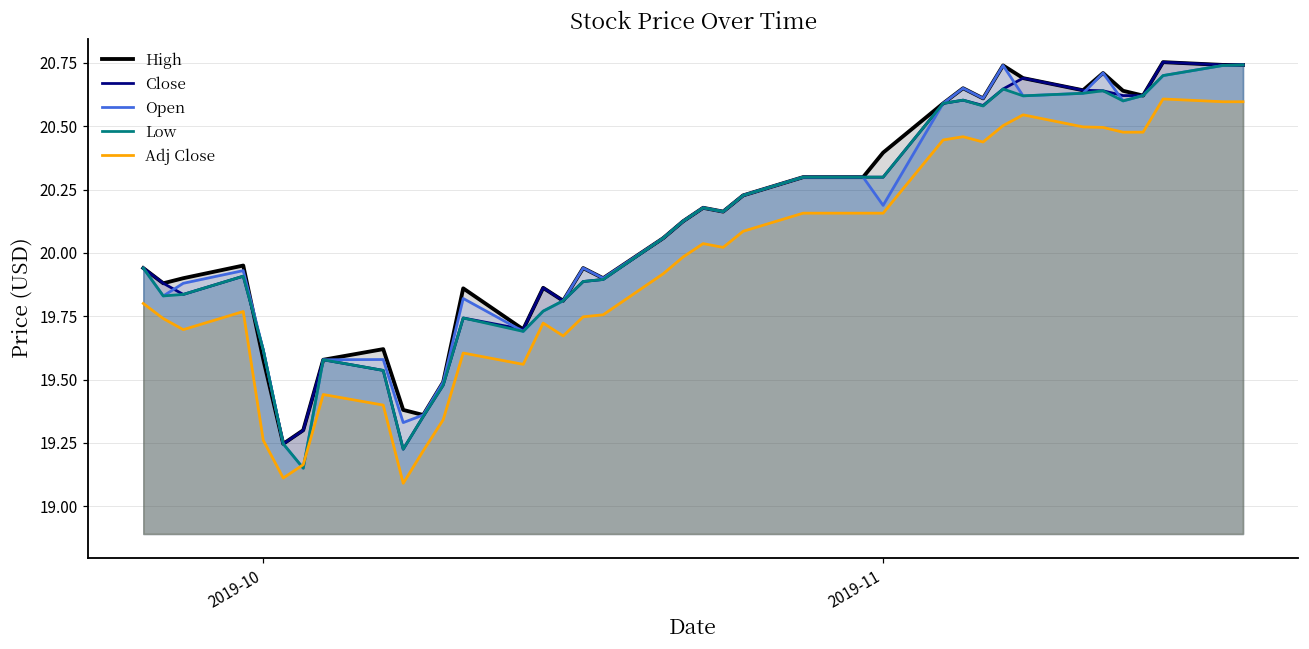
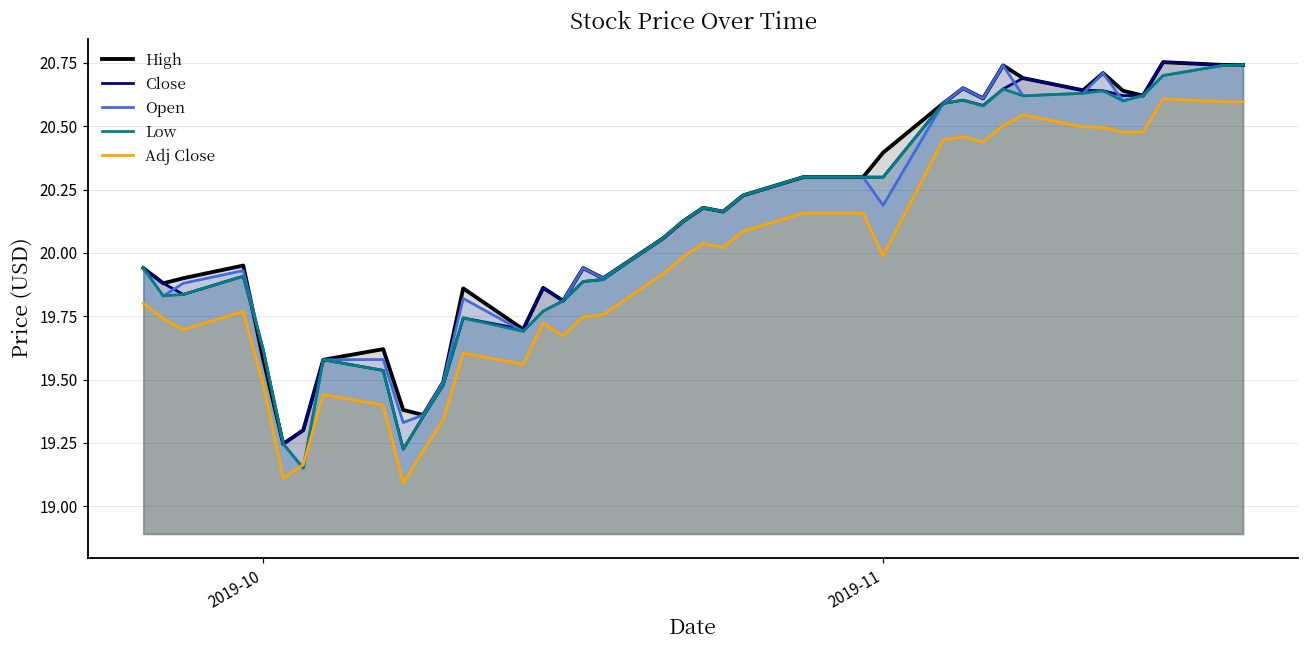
  {
    "High": {
      "2019-10": 19.58,
      "2019-11": 20.40
    },
    "Open": {
      "2019-11": 20.19
    },
    "Adj Close": {
-     "2019-10": 19.26,
-     "2019-11": 20.16
+     "2019-10": 19.48,
+     "2019-11": 19.99
    }
  }
